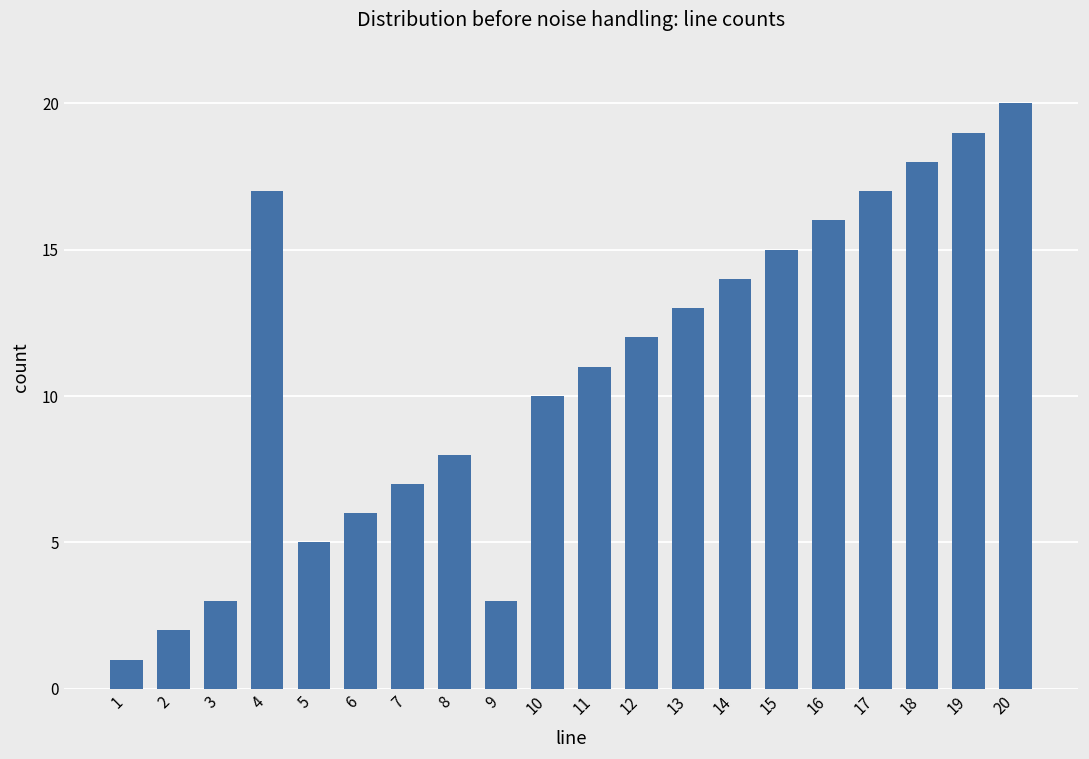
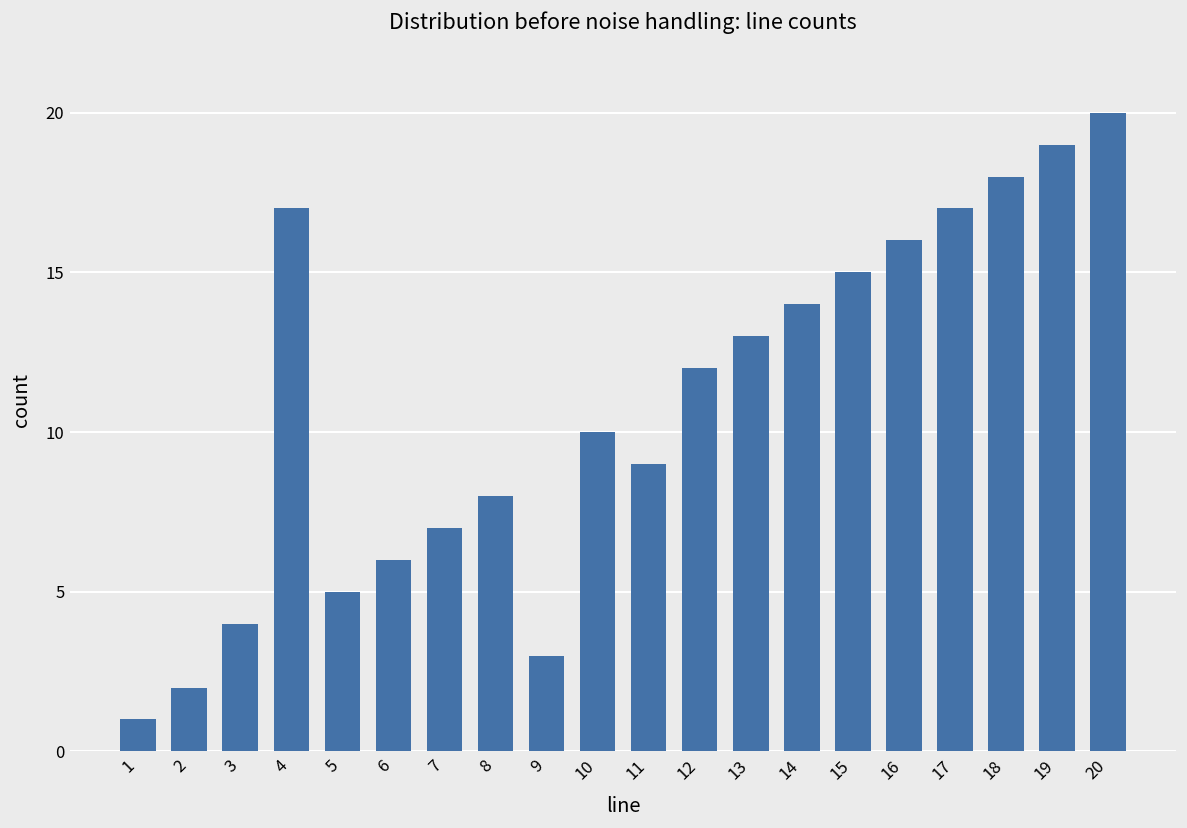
  {
    "1": 1,
    "2": 2,
-   "3": 3,
+   "3": 4,
    "4": 17,
    "5": 5,
    "6": 6,
    "7": 7,
    "8": 8,
    "9": 3,
    "10": 10,
-   "11": 11,
+   "11": 9,
    "12": 12,
    "13": 13,
    "14": 14,
    "15": 15,
    "16": 16,
    "17": 17,
    "18": 18,
    "19": 19,
    "20": 20
  }
